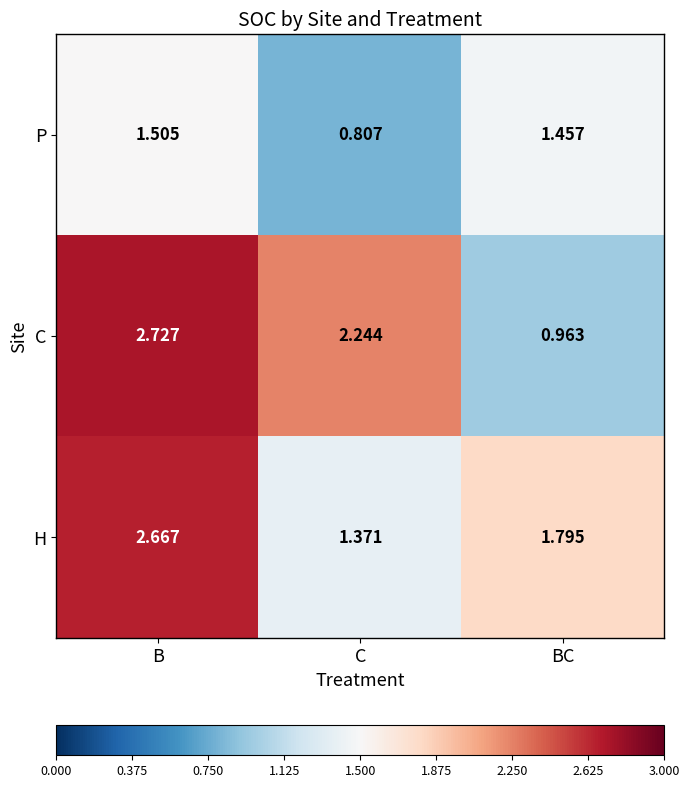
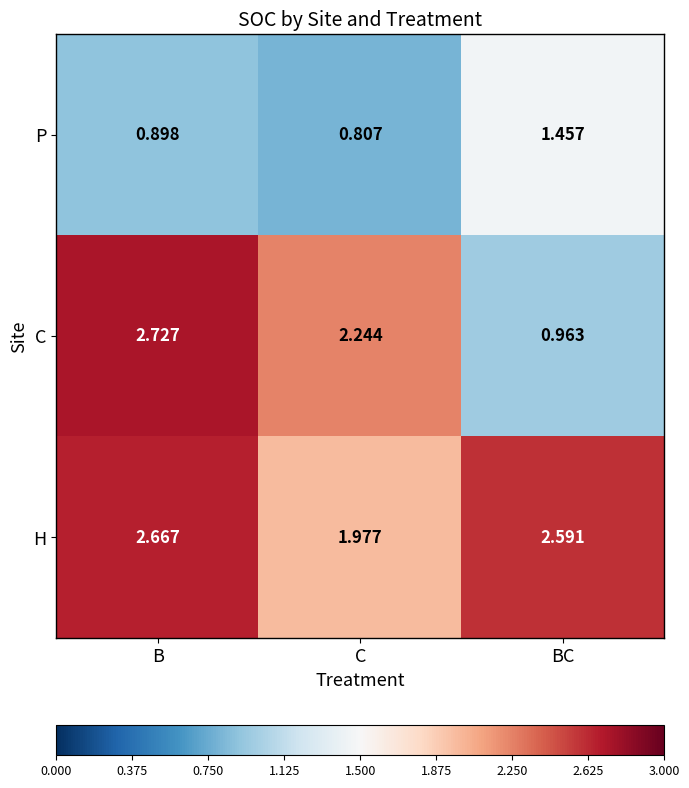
  {
    "P": {
-     "B": 1.505,
+     "B": 0.898,
      "C": 0.807,
      "BC": 1.457
    },
    "C": {
      "B": 2.727,
      "C": 2.244,
      "BC": 0.963
    },
    "H": {
      "B": 2.667,
-     "C": 1.371,
-     "BC": 1.795
+     "C": 1.977,
+     "BC": 2.591
    }
  }
